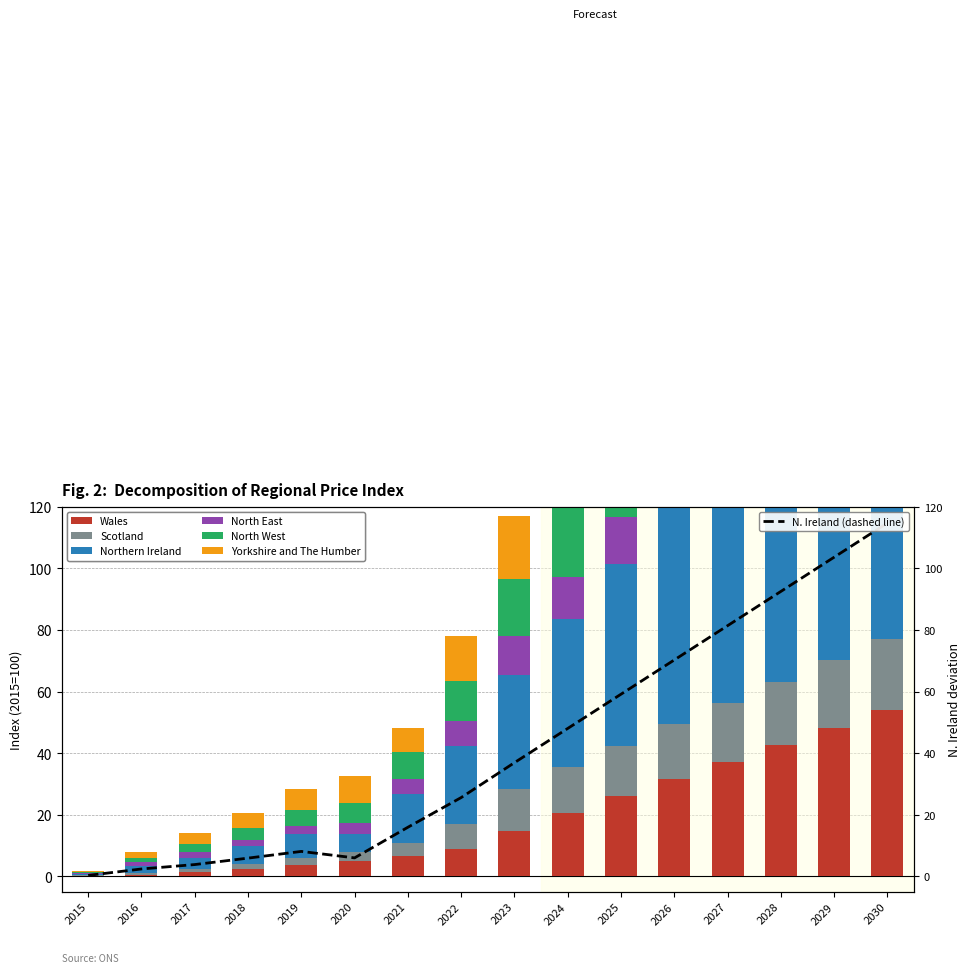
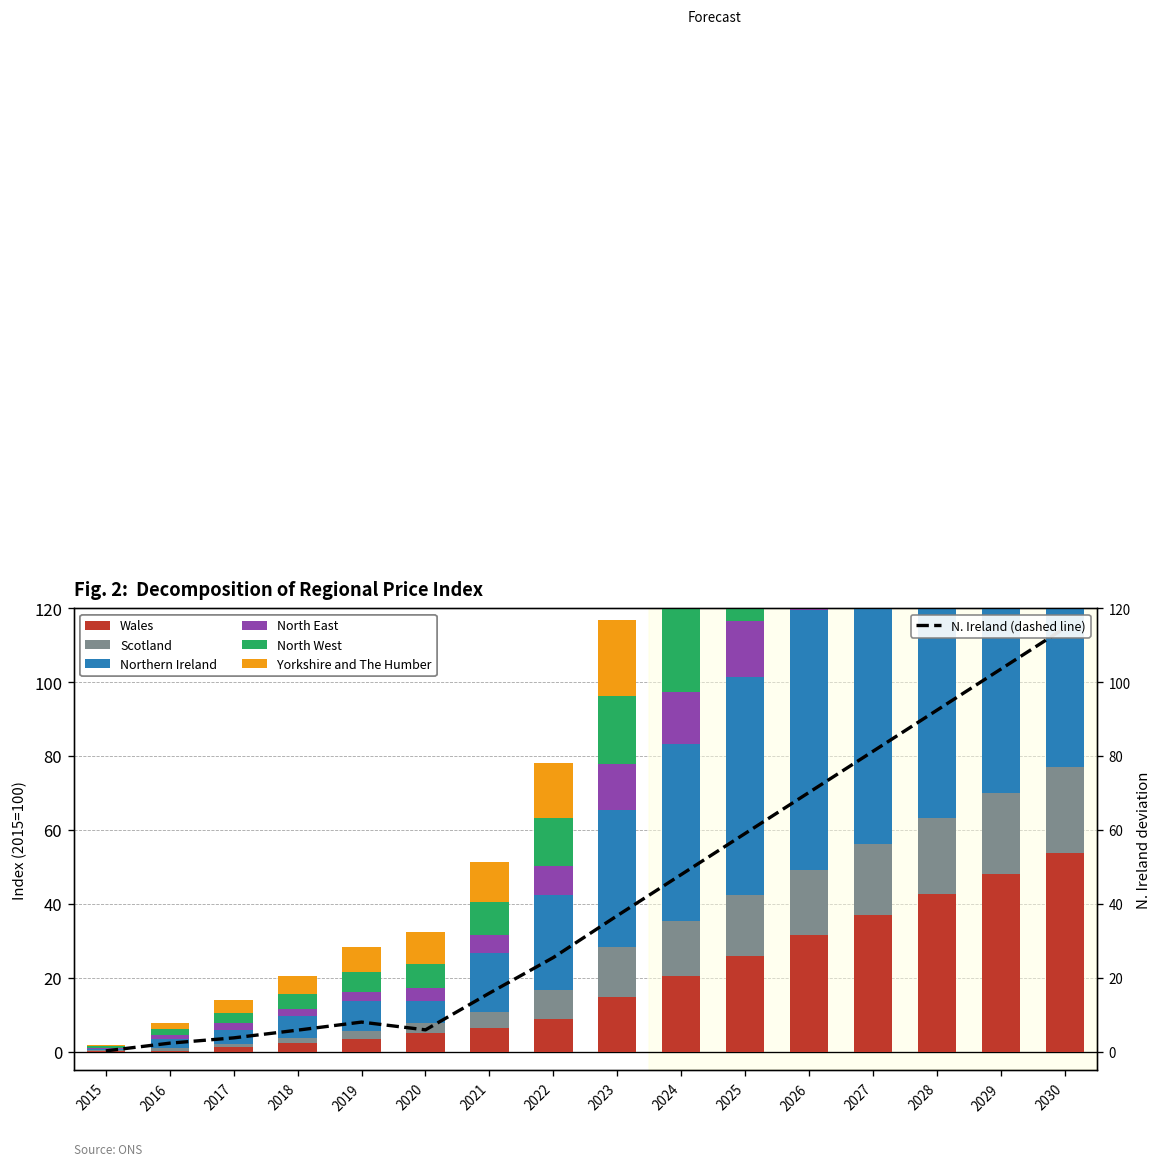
  {
    "Scotland": {
      "2017": 1,
      "2018": 1,
      "2019": 2,
      "2020": 3,
      "2021": 4,
      "2022": 8,
      "2023": 14,
      "2024": 15,
      "2025": 16,
      "2026": 18,
      "2027": 19,
      "2028": 21,
      "2029": 22,
      "2030": 23
    },
    "Northern Ireland": {
      "2016": 2,
      "2017": 4,
      "2018": 6,
      "2019": 8,
      "2020": 6,
      "2021": 16,
      "2022": 26,
      "2023": 37,
      "2024": 48,
      "2025": 59,
      "2026": 70
    },
    "North East": {
      "2016": 1,
      "2017": 2,
      "2018": 2,
      "2019": 2,
      "2020": 3,
      "2021": 5,
      "2022": 8,
      "2023": 13,
      "2024": 14,
      "2025": 15
    },
    "North West": {
      "2016": 1,
      "2017": 3,
      "2018": 4,
      "2019": 5,
      "2020": 6,
      "2021": 9,
      "2022": 13,
      "2023": 18
    },
    "Yorkshire and The Humber": {
      "2016": 2,
      "2017": 3,
      "2018": 5,
      "2019": 7,
      "2020": 9,
-     "2021": 8,
+     "2021": 11,
      "2022": 15,
      "2023": 20
    }
  }
